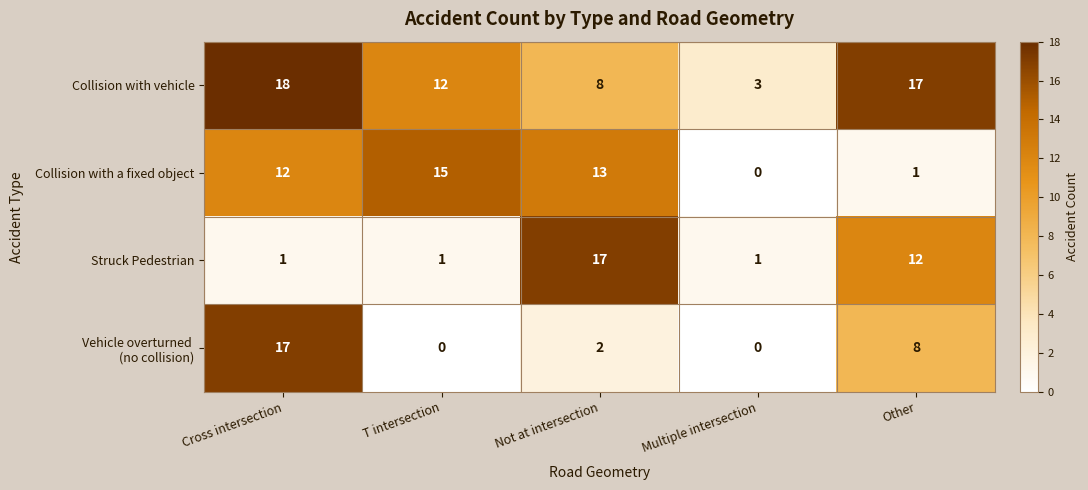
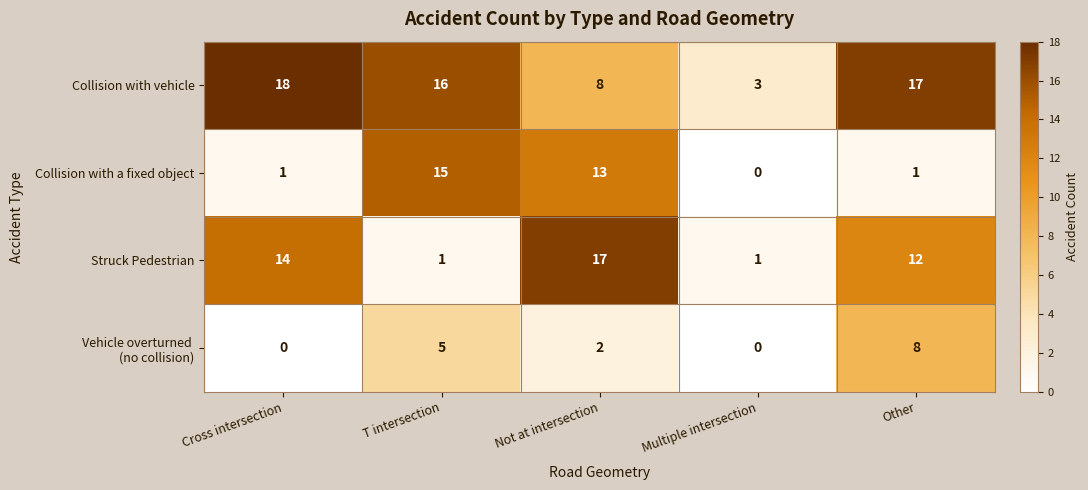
  {
    "Collision with vehicle": {
      "Cross intersection": 18,
-     "T intersection": 12,
+     "T intersection": 16,
      "Not at intersection": 8,
      "Multiple intersection": 3,
      "Other": 17
    },
    "Collision with a fixed object": {
-     "Cross intersection": 12,
+     "Cross intersection": 1,
      "T intersection": 15,
      "Not at intersection": 13,
      "Multiple intersection": 0,
      "Other": 1
    },
    "Struck Pedestrian": {
-     "Cross intersection": 1,
+     "Cross intersection": 14,
      "T intersection": 1,
      "Not at intersection": 17,
      "Multiple intersection": 1,
      "Other": 12
    },
    "Vehicle overturned (no collision)": {
-     "Cross intersection": 17,
-     "T intersection": 0,
+     "Cross intersection": 0,
+     "T intersection": 5,
      "Not at intersection": 2,
      "Multiple intersection": 0,
      "Other": 8
    }
  }
